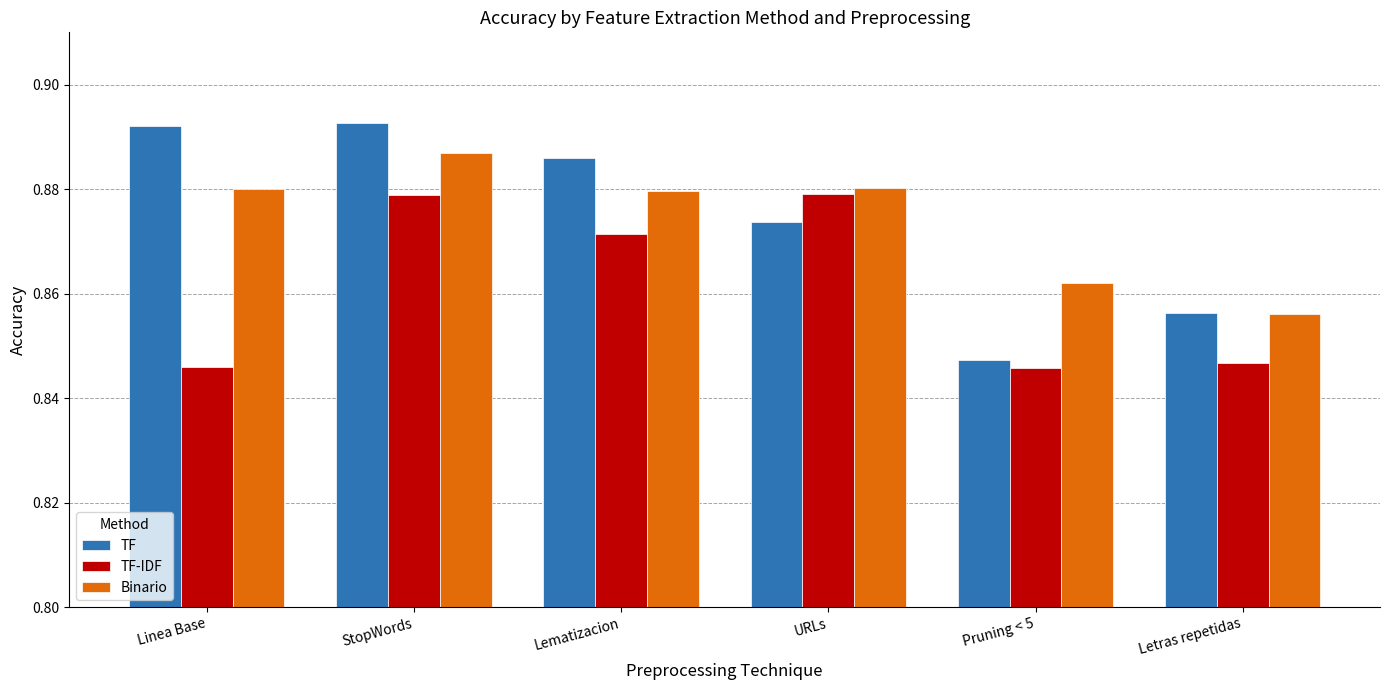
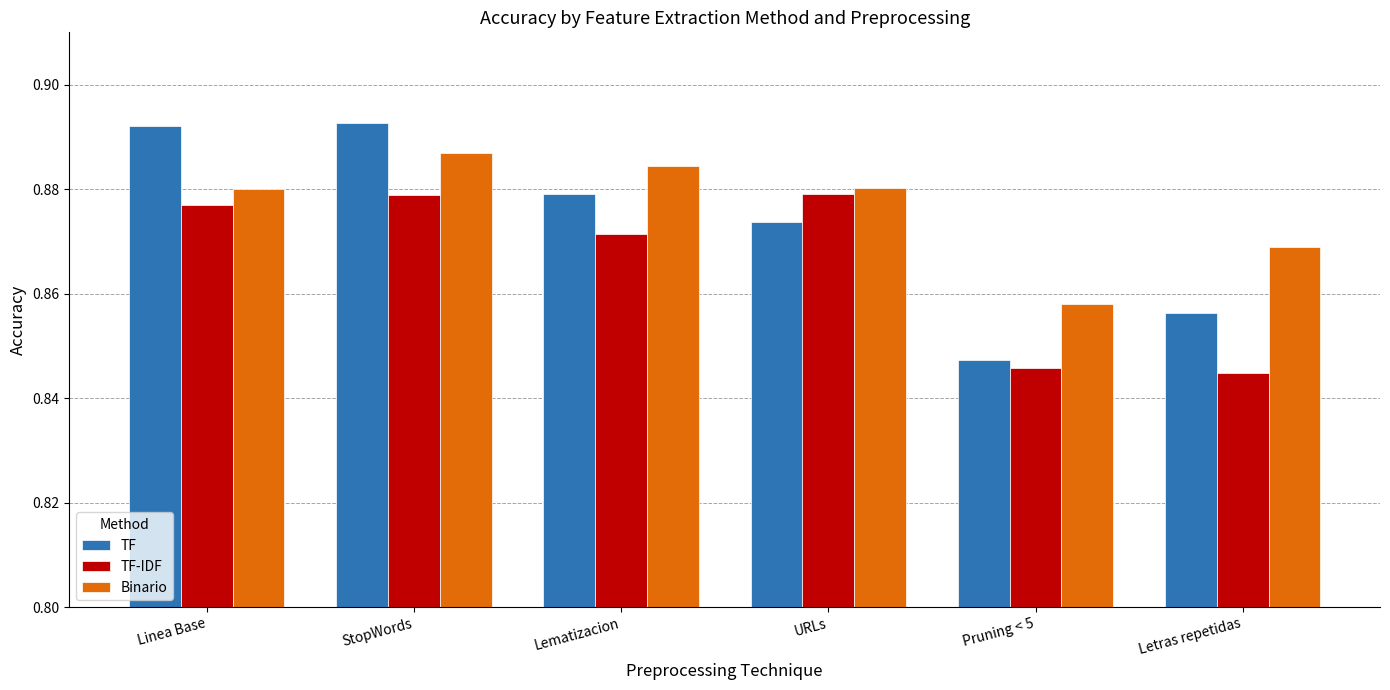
  {
    "TF": {
      "Linea Base": 0.892,
      "StopWords": 0.893,
-     "Lematizacion": 0.886,
+     "Lematizacion": 0.879,
      "URLs": 0.874,
      "Pruning < 5": 0.847,
      "Letras repetidas": 0.856
    },
    "TF-IDF": {
-     "Linea Base": 0.846,
+     "Linea Base": 0.877,
      "StopWords": 0.879,
      "Lematizacion": 0.871,
      "URLs": 0.879,
      "Pruning < 5": 0.846,
-     "Letras repetidas": 0.847
+     "Letras repetidas": 0.845
    },
    "Binario": {
      "Linea Base": 0.880,
      "StopWords": 0.887,
-     "Lematizacion": 0.880,
+     "Lematizacion": 0.884,
      "URLs": 0.880,
-     "Pruning < 5": 0.862,
-     "Letras repetidas": 0.856
+     "Pruning < 5": 0.858,
+     "Letras repetidas": 0.869
    }
  }
